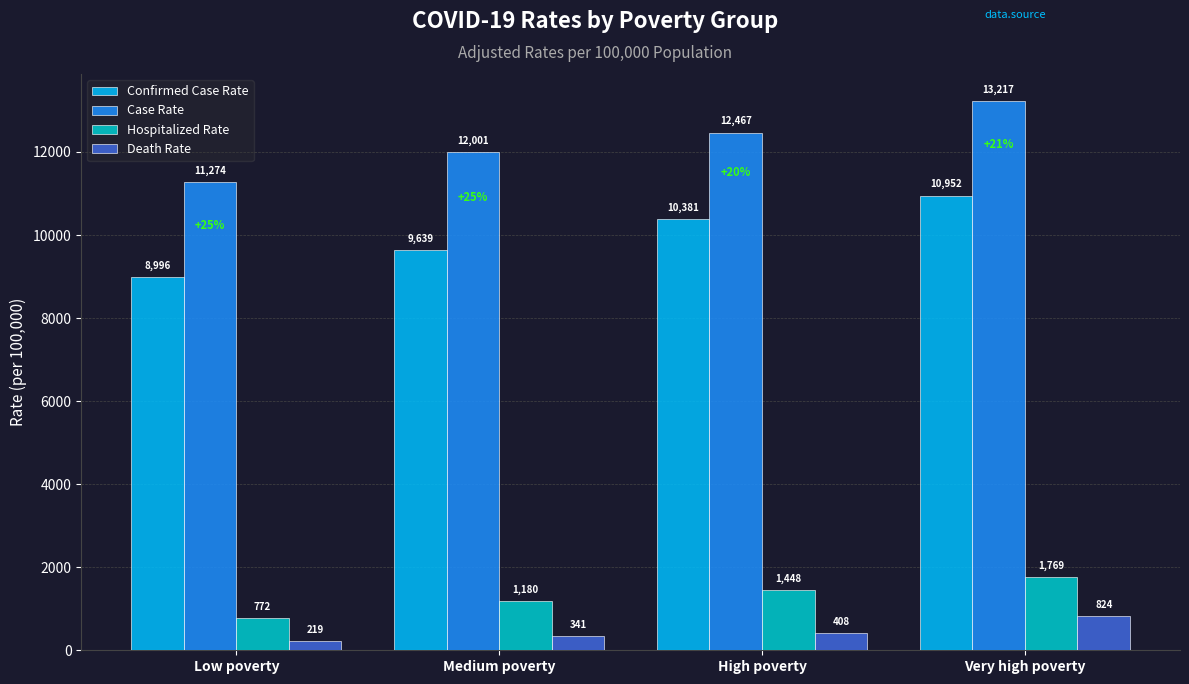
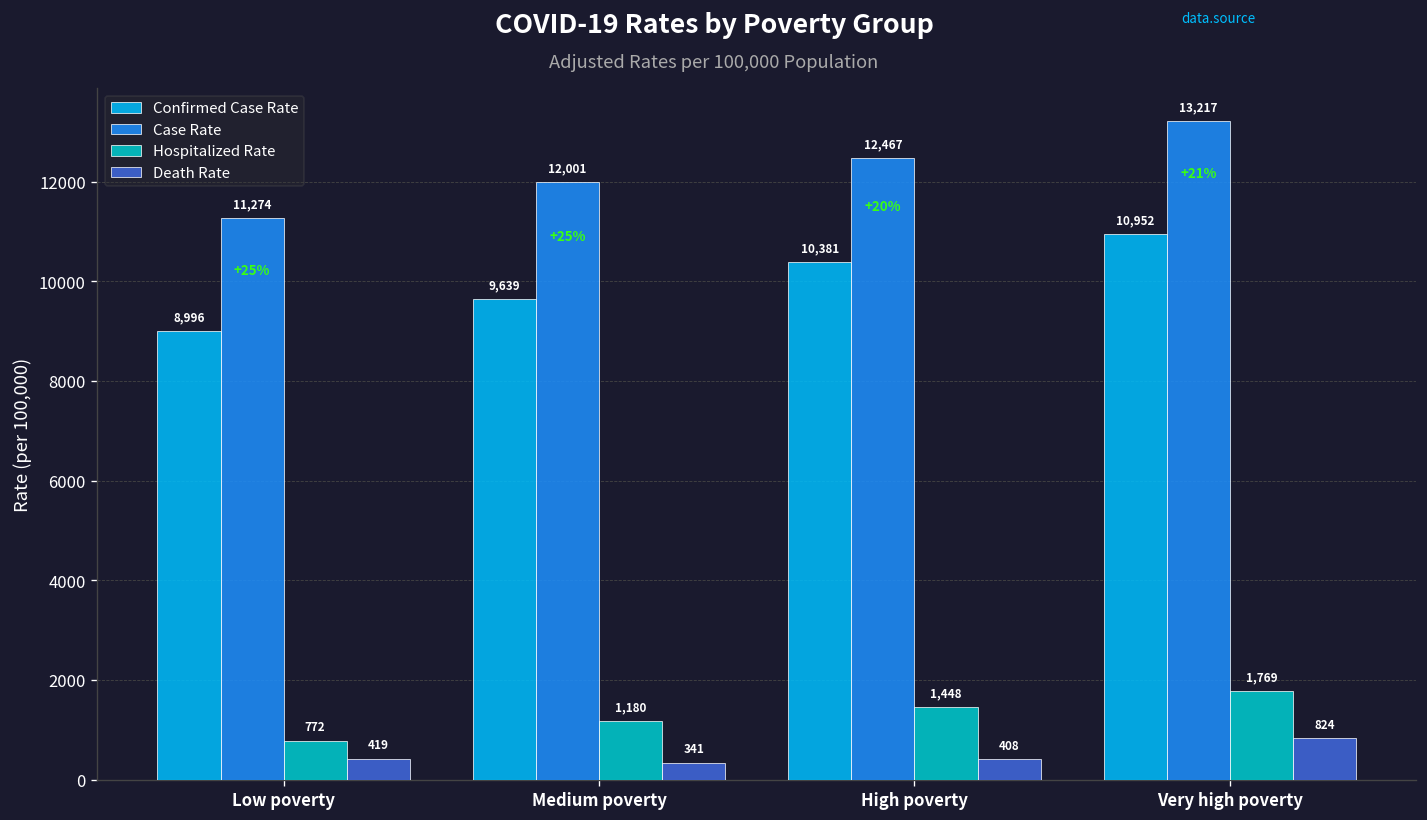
  {
    "Death Rate": {
-     "Low poverty": 219,
+     "Low poverty": 419,
      "Medium poverty": 341,
      "High poverty": 408,
      "Very high poverty": 824
    }
  }
